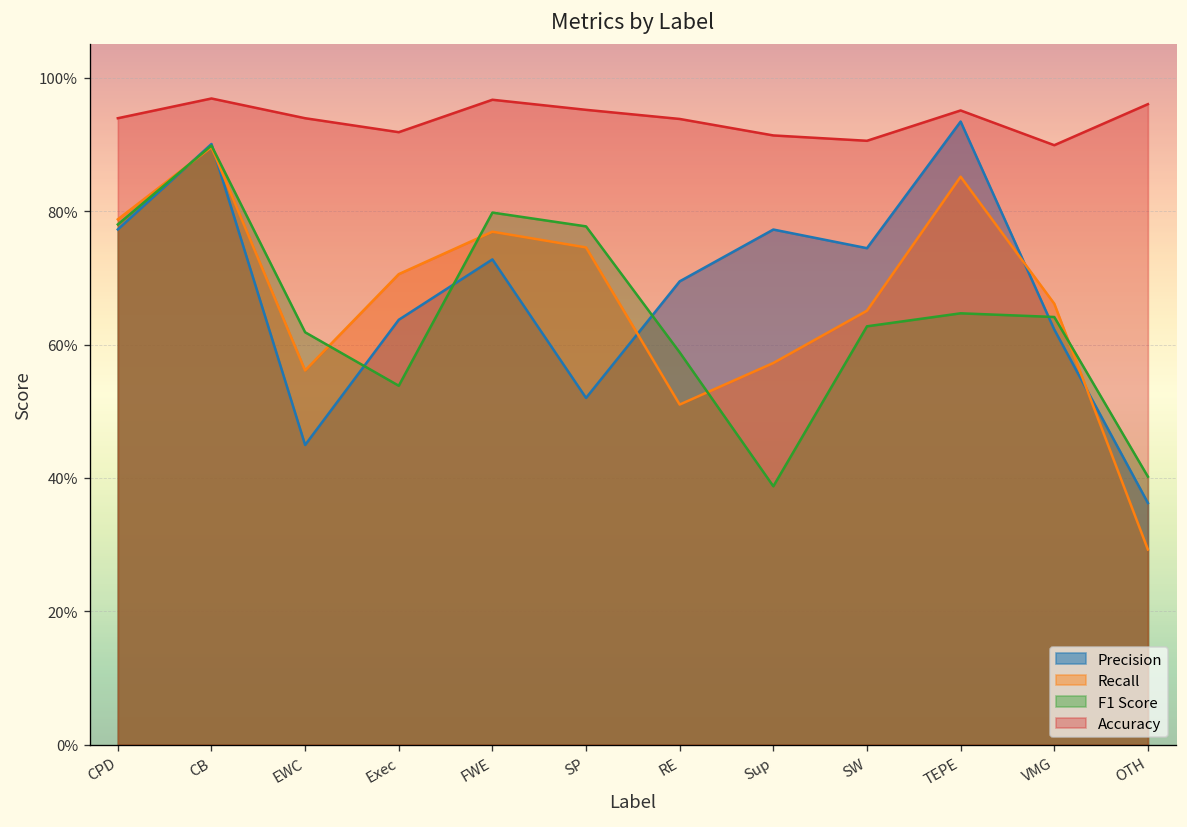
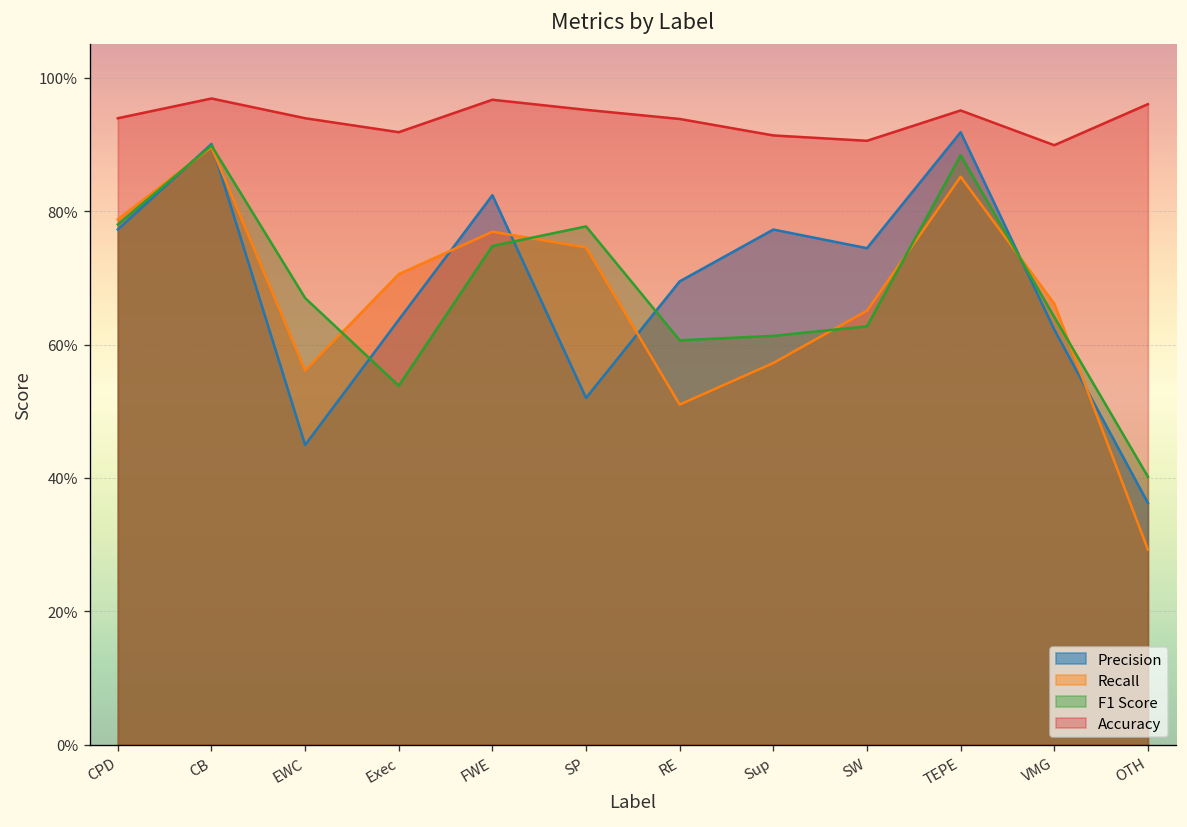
  {
    "Precision": {
      "CPD": "77%",
      "EWC": "45%",
      "Exec": "64%",
-     "FWE": "73%",
+     "FWE": "82%",
      "SP": "52%",
      "RE": "69%",
      "Sup": "77%",
      "SW": "74%",
-     "TEPE": "93%",
+     "TEPE": "92%",
      "VMG": "62%",
      "OTH": "36%"
    },
    "F1 Score": {
      "CPD": "78%",
-     "EWC": "62%",
+     "EWC": "67%",
      "Exec": "54%",
-     "FWE": "80%",
+     "FWE": "75%",
      "SP": "78%",
-     "RE": "59%",
-     "Sup": "39%",
+     "RE": "61%",
+     "Sup": "61%",
      "SW": "63%",
-     "TEPE": "65%",
+     "TEPE": "88%",
      "VMG": "64%",
      "OTH": "40%"
    }
  }
